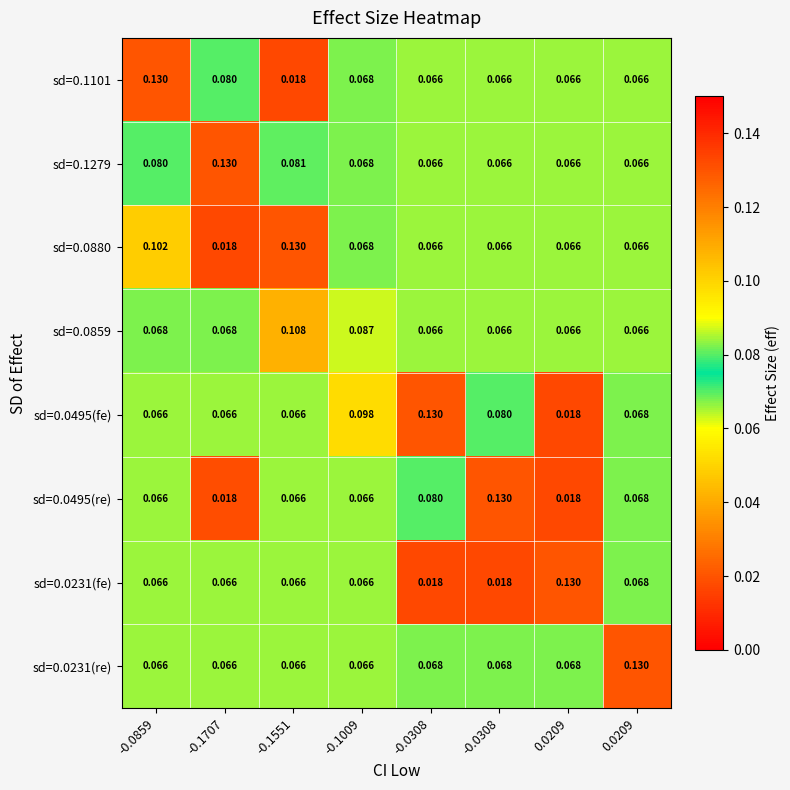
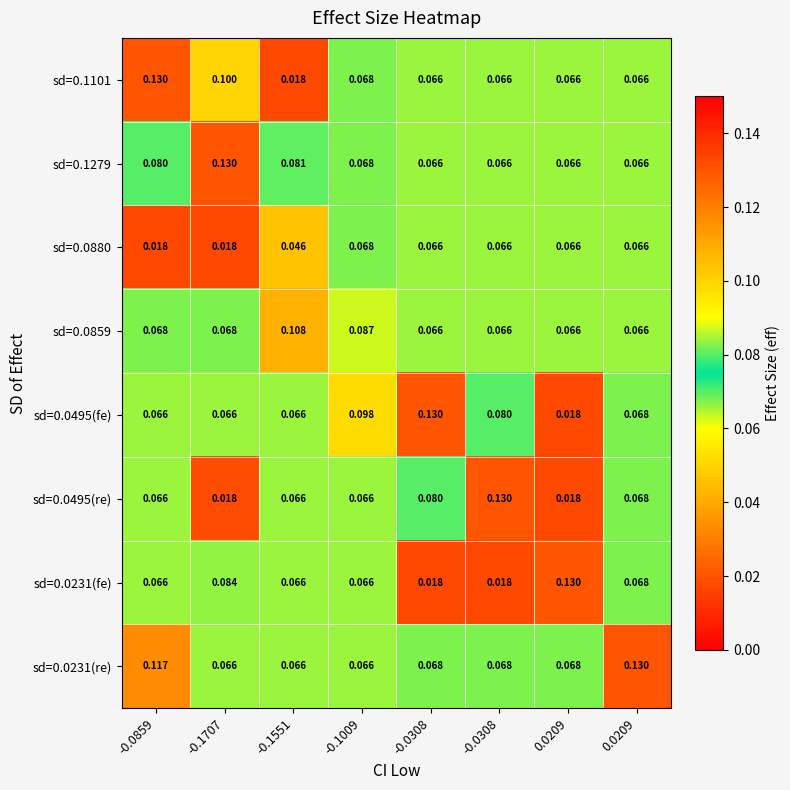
  {
    "sd=0.1101": {
      "-0.0859": 0.130,
-     "-0.1707": 0.080,
+     "-0.1707": 0.100,
      "-0.1551": 0.018,
      "-0.1009": 0.068
    },
    "sd=0.1279": {
      "-0.0859": 0.080,
      "-0.1707": 0.130,
      "-0.1551": 0.081,
      "-0.1009": 0.068
    },
    "sd=0.0880": {
-     "-0.0859": 0.102,
+     "-0.0859": 0.018,
      "-0.1707": 0.018,
-     "-0.1551": 0.130,
+     "-0.1551": 0.046,
      "-0.1009": 0.068
    },
    "sd=0.0859": {
      "-0.0859": 0.068,
      "-0.1707": 0.068,
      "-0.1551": 0.108,
      "-0.1009": 0.087
    },
    "sd=0.0495(fe)": {
      "-0.0859": 0.066,
      "-0.1707": 0.066,
      "-0.1551": 0.066,
      "-0.1009": 0.098
    },
    "sd=0.0495(re)": {
      "-0.0859": 0.066,
      "-0.1707": 0.018,
      "-0.1551": 0.066,
      "-0.1009": 0.066
    },
    "sd=0.0231(fe)": {
      "-0.0859": 0.066,
-     "-0.1707": 0.066,
+     "-0.1707": 0.084,
      "-0.1551": 0.066,
      "-0.1009": 0.066
    },
    "sd=0.0231(re)": {
-     "-0.0859": 0.066,
+     "-0.0859": 0.117,
      "-0.1707": 0.066,
      "-0.1551": 0.066,
      "-0.1009": 0.066
    }
  }
